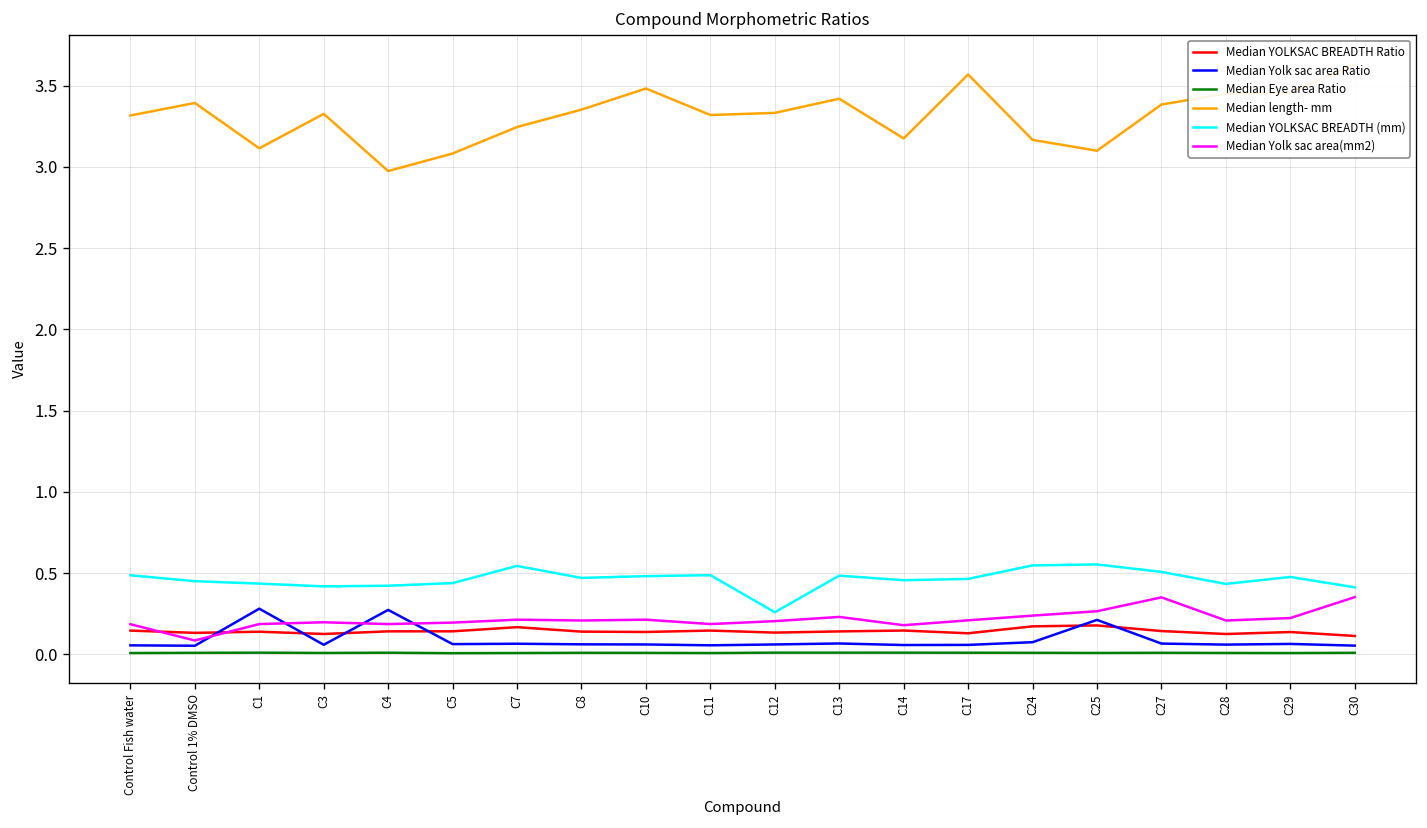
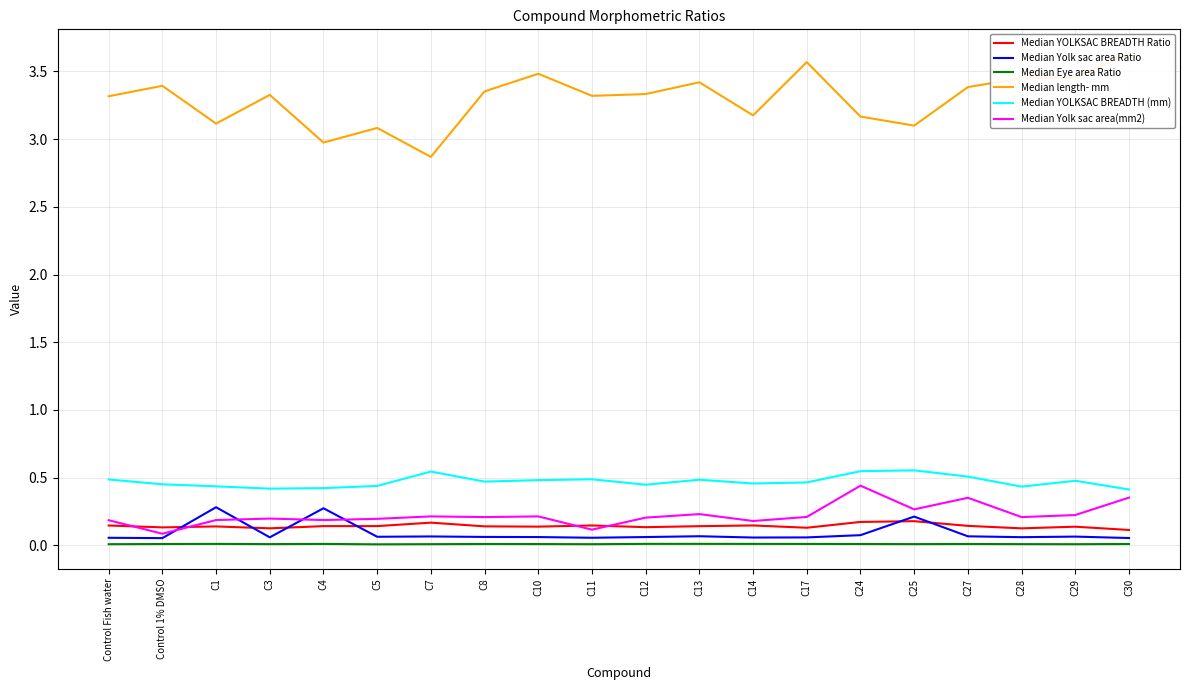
  {
    "Median YOLKSAC BREADTH Ratio": {
      "Control Fish water": 0.15,
      "Control 1% DMSO": 0.13,
      "C1": 0.14,
      "C3": 0.13,
      "C4": 0.14,
      "C5": 0.14,
      "C7": 0.17,
      "C8": 0.14,
      "C10": 0.14,
      "C11": 0.15,
      "C12": 0.13,
      "C13": 0.14,
      "C14": 0.15,
      "C17": 0.13,
      "C24": 0.17,
      "C25": 0.18,
      "C27": 0.14,
      "C28": 0.13,
      "C29": 0.14,
      "C30": 0.11
    },
    "Median Yolk sac area Ratio": {
      "Control Fish water": 0.06,
      "Control 1% DMSO": 0.05,
      "C1": 0.28,
      "C3": 0.06,
      "C4": 0.27,
      "C5": 0.06,
      "C7": 0.07,
      "C8": 0.06,
      "C10": 0.06,
      "C11": 0.06,
      "C12": 0.06,
      "C13": 0.07,
      "C14": 0.06,
      "C17": 0.06,
      "C24": 0.08,
      "C25": 0.21,
      "C27": 0.07,
      "C28": 0.06,
      "C29": 0.06,
      "C30": 0.05
    },
    "Median Eye area Ratio": {
      "Control Fish water": 0.01,
      "Control 1% DMSO": 0.01,
      "C1": 0.01,
      "C3": 0.01,
      "C4": 0.01,
      "C5": 0.01,
      "C7": 0.01,
      "C8": 0.01,
      "C10": 0.01,
      "C11": 0.01,
      "C12": 0.01,
      "C13": 0.01,
      "C14": 0.01,
      "C17": 0.01,
      "C24": 0.01,
      "C25": 0.01,
      "C27": 0.01,
      "C28": 0.01,
      "C29": 0.01,
      "C30": 0.01
    },
    "Median length- mm": {
      "Control Fish water": 3.32,
      "Control 1% DMSO": 3.39,
      "C1": 3.12,
      "C3": 3.33,
      "C4": 2.98,
      "C5": 3.08,
-     "C7": 3.25,
+     "C7": 2.87,
      "C8": 3.35,
      "C10": 3.48,
      "C11": 3.32,
      "C12": 3.33,
      "C13": 3.42,
      "C14": 3.18,
      "C17": 3.57,
      "C24": 3.17,
      "C25": 3.10,
      "C27": 3.38
    },
    "Median YOLKSAC BREADTH (mm)": {
      "Control Fish water": 0.49,
      "Control 1% DMSO": 0.45,
      "C1": 0.44,
      "C3": 0.42,
      "C4": 0.42,
      "C5": 0.44,
      "C7": 0.55,
      "C8": 0.47,
      "C10": 0.48,
      "C11": 0.49,
-     "C12": 0.26,
+     "C12": 0.45,
      "C13": 0.49,
      "C14": 0.46,
      "C17": 0.47,
      "C24": 0.55,
      "C25": 0.55,
      "C27": 0.51,
      "C28": 0.43,
      "C29": 0.48,
      "C30": 0.41
    },
    "Median Yolk sac area(mm2)": {
      "Control Fish water": 0.19,
      "Control 1% DMSO": 0.09,
      "C1": 0.19,
      "C3": 0.20,
      "C4": 0.19,
      "C5": 0.20,
      "C7": 0.21,
      "C8": 0.21,
      "C10": 0.21,
-     "C11": 0.19,
+     "C11": 0.12,
      "C12": 0.21,
      "C13": 0.23,
      "C14": 0.18,
      "C17": 0.21,
-     "C24": 0.24,
+     "C24": 0.44,
      "C25": 0.27,
      "C27": 0.35,
      "C28": 0.21,
      "C29": 0.22,
      "C30": 0.35
    }
  }
